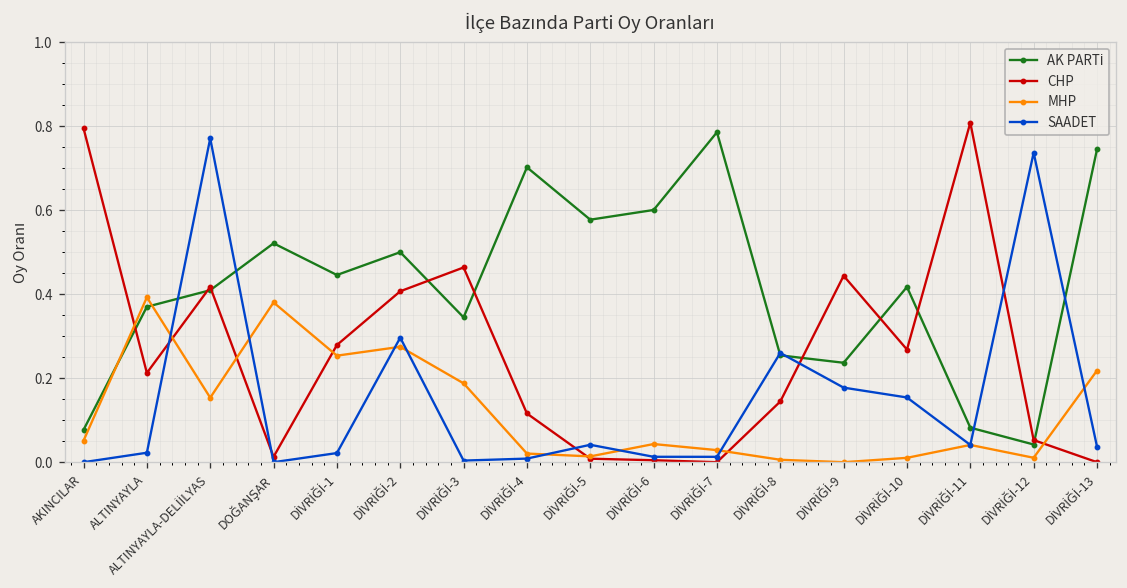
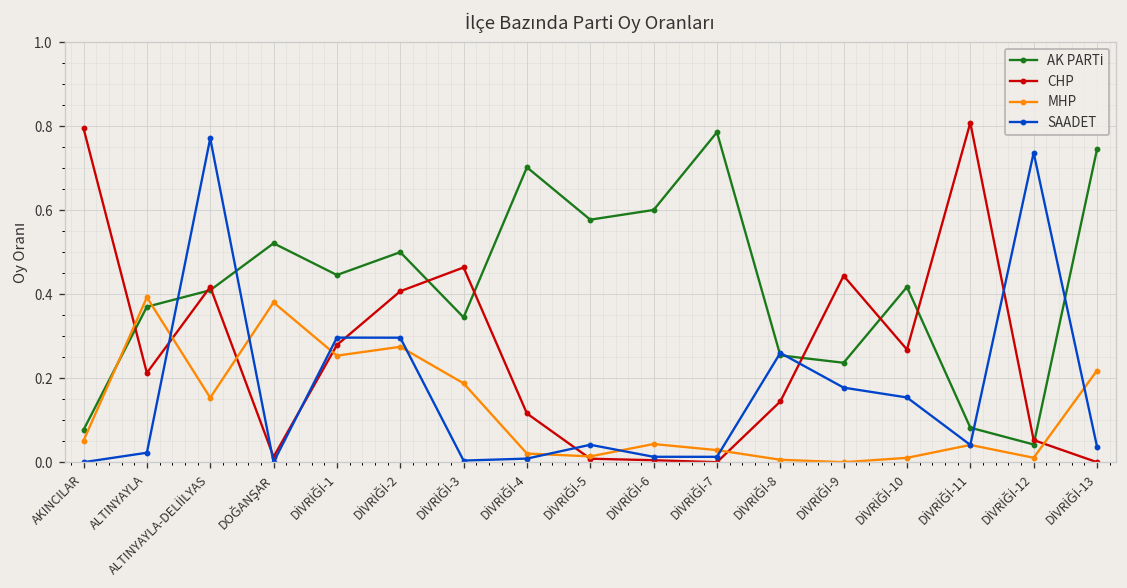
  {
    "AK PARTİ": {
      "AKINCILAR": 0.08,
      "ALTINYAYLA": 0.37,
      "ALTINYAYLA-DELİİLYAS": 0.41,
      "DOĞANŞAR": 0.52,
      "DİVRİĞİ-1": 0.45,
      "DİVRİĞİ-2": 0.50,
      "DİVRİĞİ-3": 0.34,
      "DİVRİĞİ-4": 0.70,
      "DİVRİĞİ-5": 0.58,
      "DİVRİĞİ-6": 0.60,
      "DİVRİĞİ-7": 0.79,
      "DİVRİĞİ-9": 0.24,
      "DİVRİĞİ-10": 0.42,
      "DİVRİĞİ-11": 0.08,
      "DİVRİĞİ-12": 0.04,
      "DİVRİĞİ-13": 0.74
    },
    "CHP": {
      "AKINCILAR": 0.79,
      "ALTINYAYLA": 0.21,
      "ALTINYAYLA-DELİİLYAS": 0.42,
      "DOĞANŞAR": 0.01,
      "DİVRİĞİ-1": 0.28,
      "DİVRİĞİ-2": 0.41,
      "DİVRİĞİ-3": 0.46,
      "DİVRİĞİ-4": 0.12,
      "DİVRİĞİ-6": 0.00,
      "DİVRİĞİ-7": 0.00,
      "DİVRİĞİ-8": 0.14,
      "DİVRİĞİ-9": 0.44,
      "DİVRİĞİ-10": 0.27,
      "DİVRİĞİ-11": 0.81,
      "DİVRİĞİ-12": 0.05,
      "DİVRİĞİ-13": 0.00
    },
    "MHP": {
      "AKINCILAR": 0.05,
      "ALTINYAYLA": 0.39,
      "ALTINYAYLA-DELİİLYAS": 0.15,
      "DOĞANŞAR": 0.38,
      "DİVRİĞİ-1": 0.25,
      "DİVRİĞİ-2": 0.27,
      "DİVRİĞİ-3": 0.19,
      "DİVRİĞİ-4": 0.02,
      "DİVRİĞİ-6": 0.04,
      "DİVRİĞİ-7": 0.03,
      "DİVRİĞİ-8": 0.01,
      "DİVRİĞİ-9": 0.00,
      "DİVRİĞİ-10": 0.01,
      "DİVRİĞİ-12": 0.01,
      "DİVRİĞİ-13": 0.22
    },
    "SAADET": {
      "AKINCILAR": 0.00,
      "ALTINYAYLA": 0.02,
      "ALTINYAYLA-DELİİLYAS": 0.77,
      "DOĞANŞAR": 0.00,
-     "DİVRİĞİ-1": 0.02,
+     "DİVRİĞİ-1": 0.30,
      "DİVRİĞİ-2": 0.30,
      "DİVRİĞİ-3": 0.00,
      "DİVRİĞİ-4": 0.01,
      "DİVRİĞİ-5": 0.04,
      "DİVRİĞİ-6": 0.01,
      "DİVRİĞİ-7": 0.01,
      "DİVRİĞİ-9": 0.18,
      "DİVRİĞİ-10": 0.15,
      "DİVRİĞİ-12": 0.74,
      "DİVRİĞİ-13": 0.04
    }
  }
